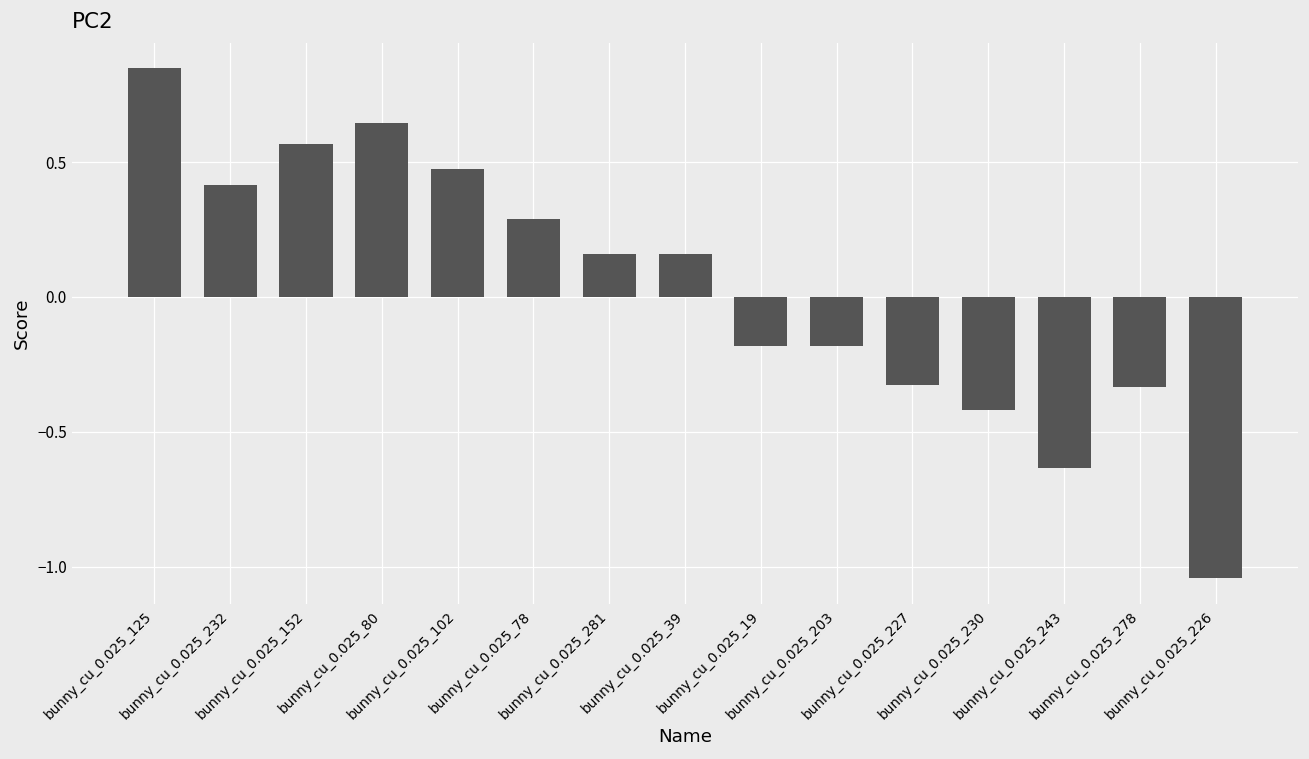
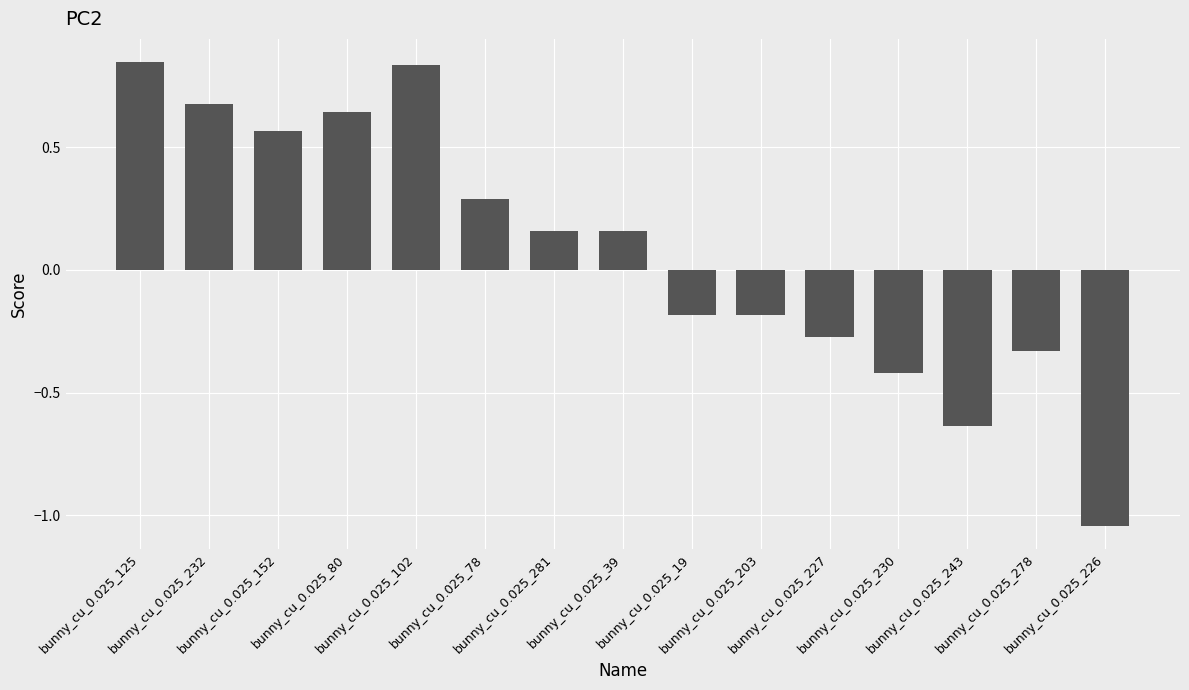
  {
    "bunny_cu_0.025_125": 0.85,
-   "bunny_cu_0.025_232": 0.42,
+   "bunny_cu_0.025_232": 0.68,
    "bunny_cu_0.025_152": 0.57,
    "bunny_cu_0.025_80": 0.64,
-   "bunny_cu_0.025_102": 0.48,
+   "bunny_cu_0.025_102": 0.84,
    "bunny_cu_0.025_78": 0.29,
    "bunny_cu_0.025_281": 0.16,
    "bunny_cu_0.025_39": 0.16,
    "bunny_cu_0.025_19": -0.18,
    "bunny_cu_0.025_203": -0.18,
-   "bunny_cu_0.025_227": -0.33,
+   "bunny_cu_0.025_227": -0.27,
    "bunny_cu_0.025_230": -0.42,
    "bunny_cu_0.025_243": -0.63,
    "bunny_cu_0.025_278": -0.33,
    "bunny_cu_0.025_226": -1.04
  }
